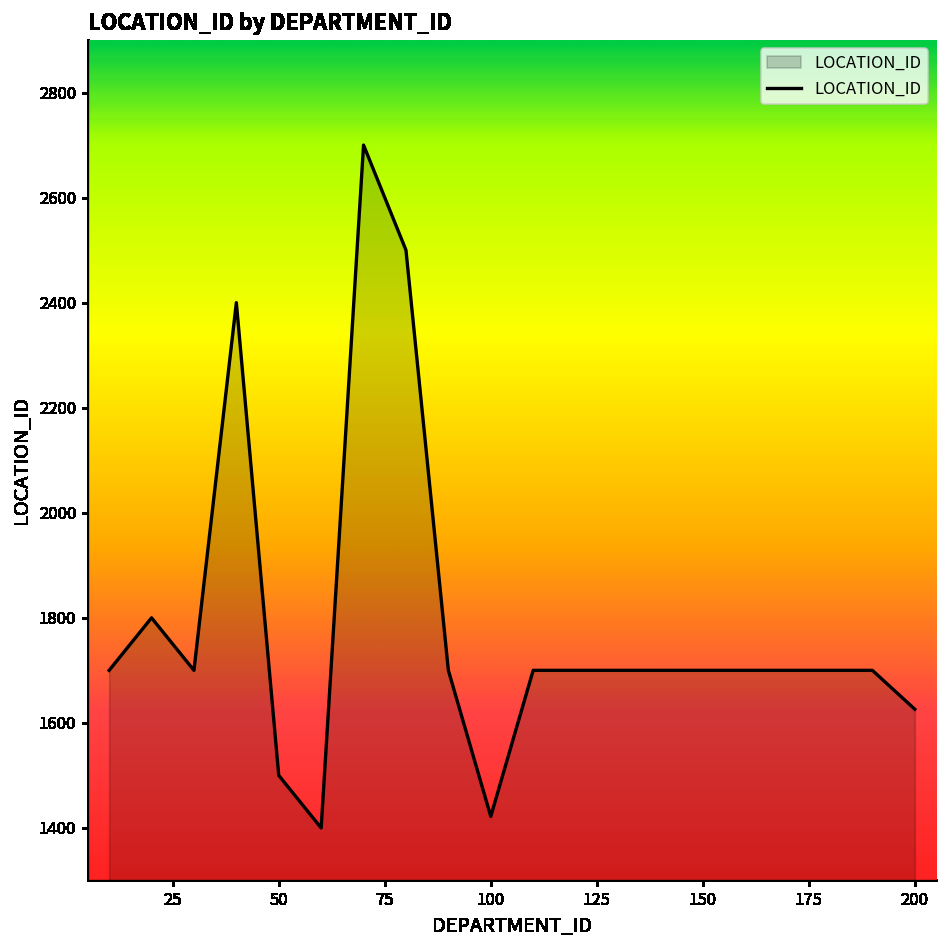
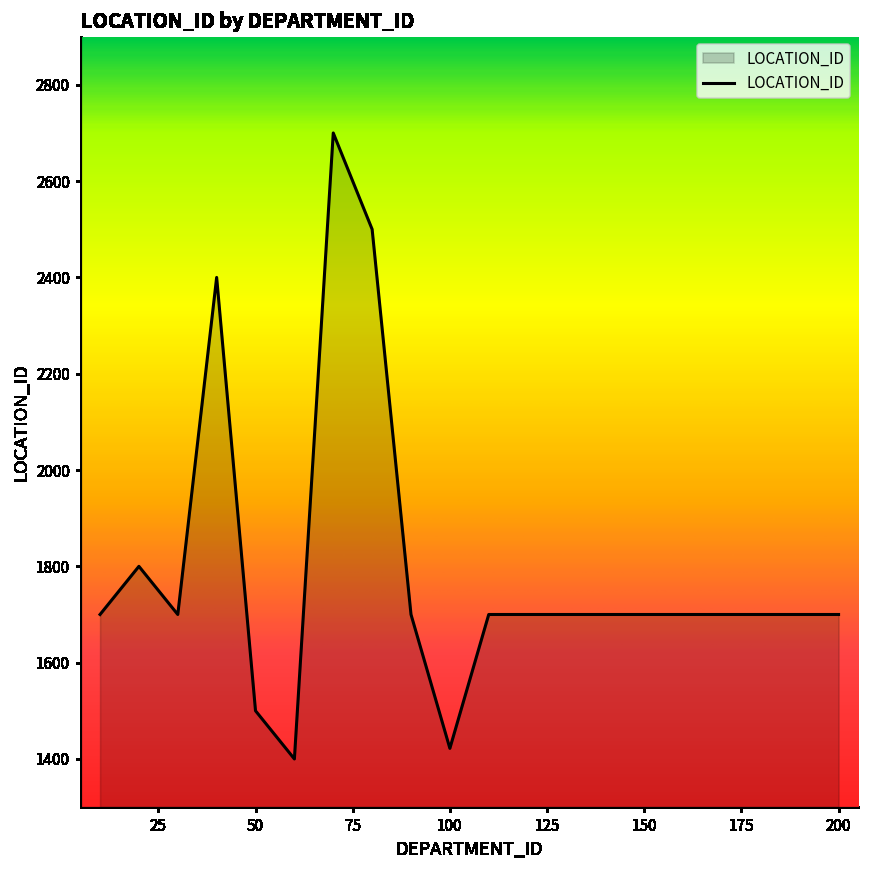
  {
    "50": 1500,
    "100": 1420,
    "150": 1700,
-   "200": 1630
+   "200": 1700
  }
